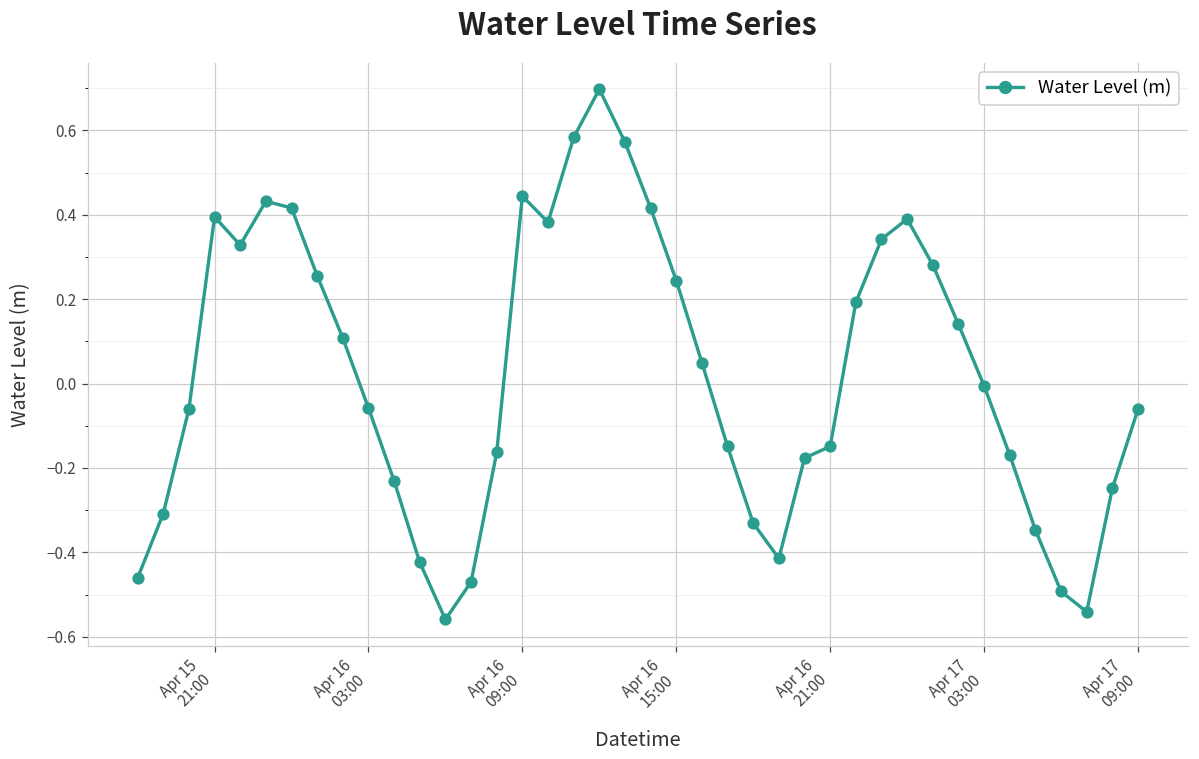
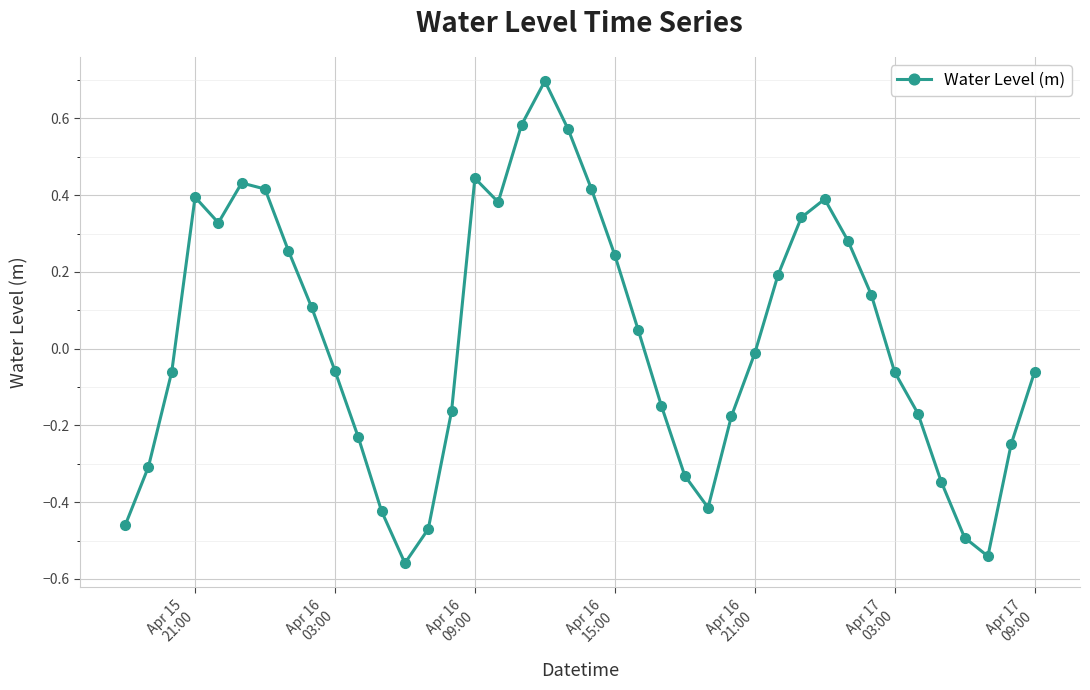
  {
    "Apr 15 21:00": 0.39,
    "Apr 16 03:00": -0.06,
    "Apr 16 09:00": 0.44,
    "Apr 16 15:00": 0.24,
-   "Apr 16 21:00": -0.15,
-   "Apr 17 03:00": -0.01,
+   "Apr 16 21:00": -0.01,
+   "Apr 17 03:00": -0.06,
    "Apr 17 09:00": -0.06
  }
